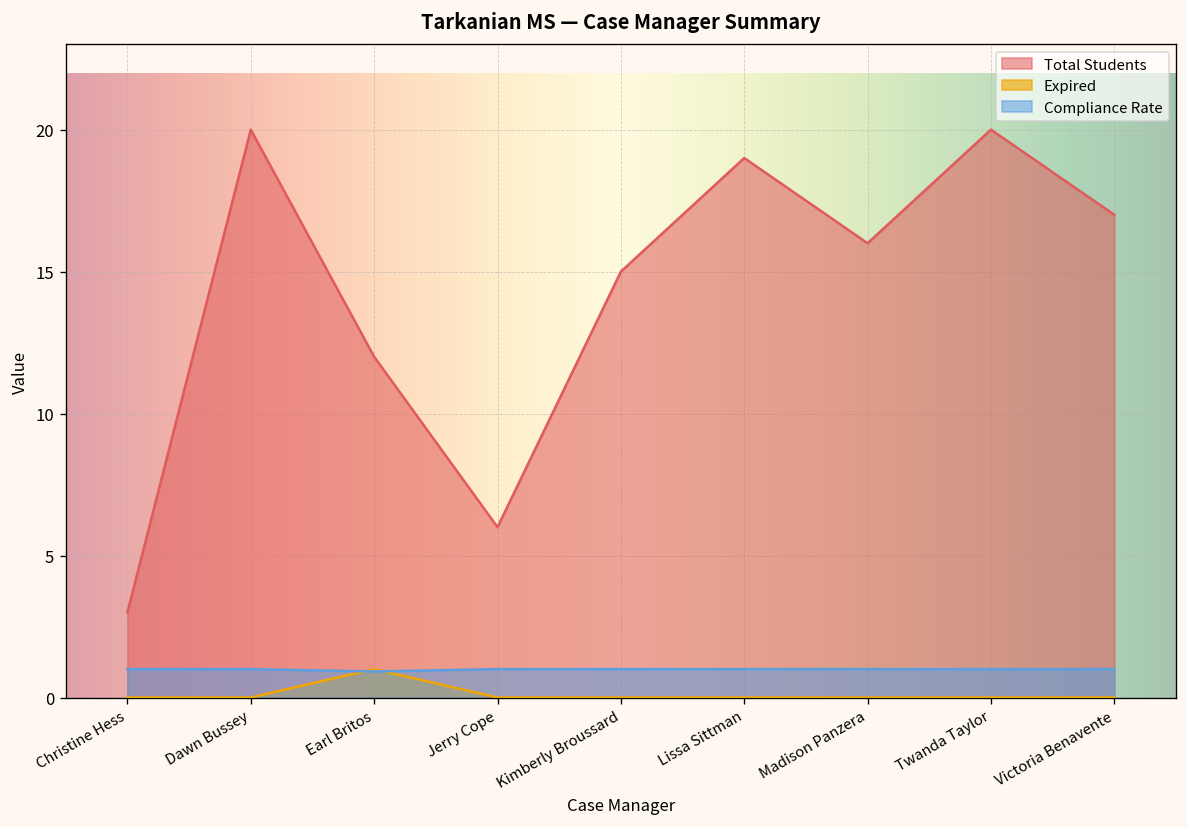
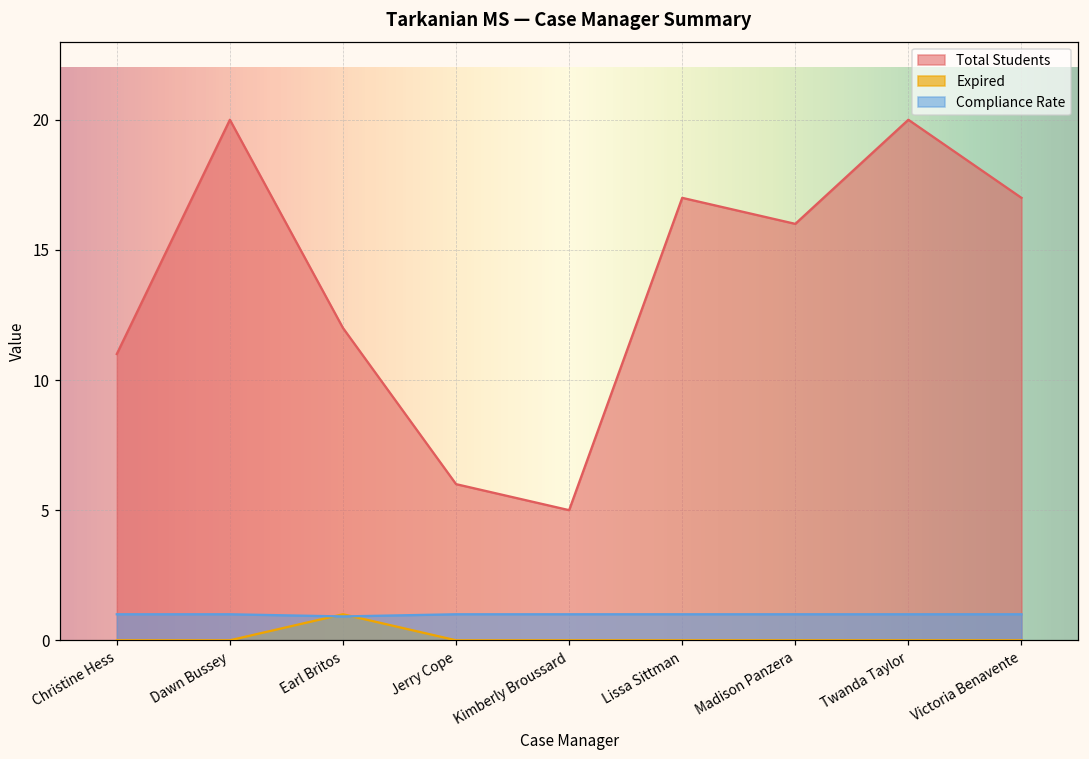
  {
    "Total Students": {
-     "Christine Hess": 3,
+     "Christine Hess": 11,
      "Dawn Bussey": 20,
      "Earl Britos": 12,
      "Jerry Cope": 6,
-     "Kimberly Broussard": 15,
-     "Lissa Sittman": 19,
+     "Kimberly Broussard": 5,
+     "Lissa Sittman": 17,
      "Madison Panzera": 16,
      "Twanda Taylor": 20,
      "Victoria Benavente": 17
    },
    "Expired": {
      "Christine Hess": 0,
      "Dawn Bussey": 0,
      "Jerry Cope": 0,
      "Kimberly Broussard": 0,
      "Lissa Sittman": 0,
      "Madison Panzera": 0,
      "Twanda Taylor": 0,
      "Victoria Benavente": 0
    },
    "Compliance Rate": {
      "Christine Hess": 1,
      "Dawn Bussey": 1,
      "Jerry Cope": 1,
      "Kimberly Broussard": 1,
      "Lissa Sittman": 1,
      "Madison Panzera": 1,
      "Twanda Taylor": 1,
      "Victoria Benavente": 1
    }
  }
